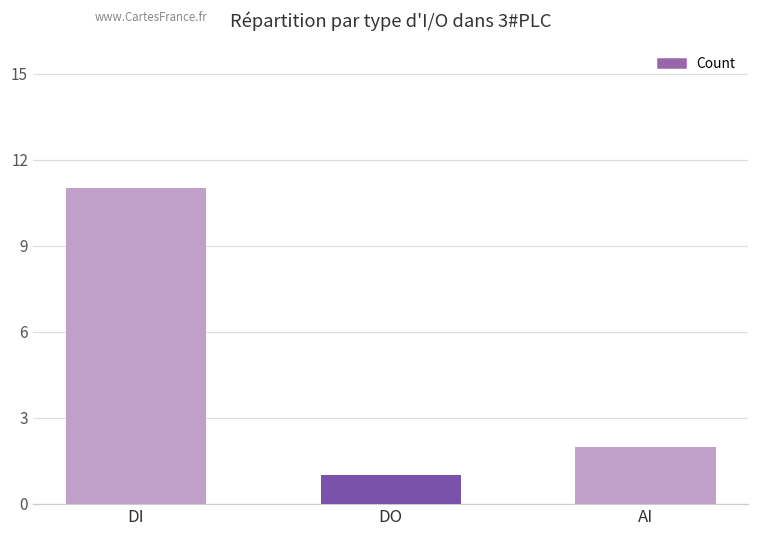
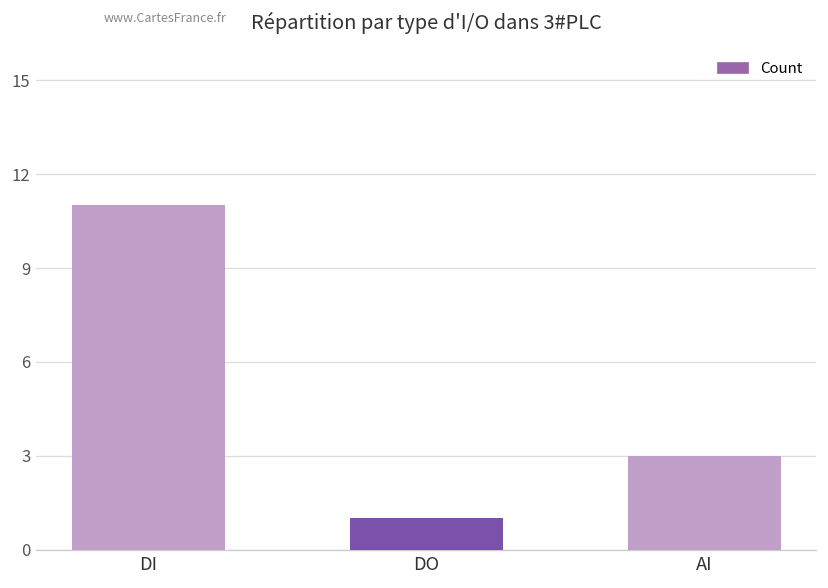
  {
    "DI": 11,
    "DO": 1,
-   "AI": 2
+   "AI": 3
  }
